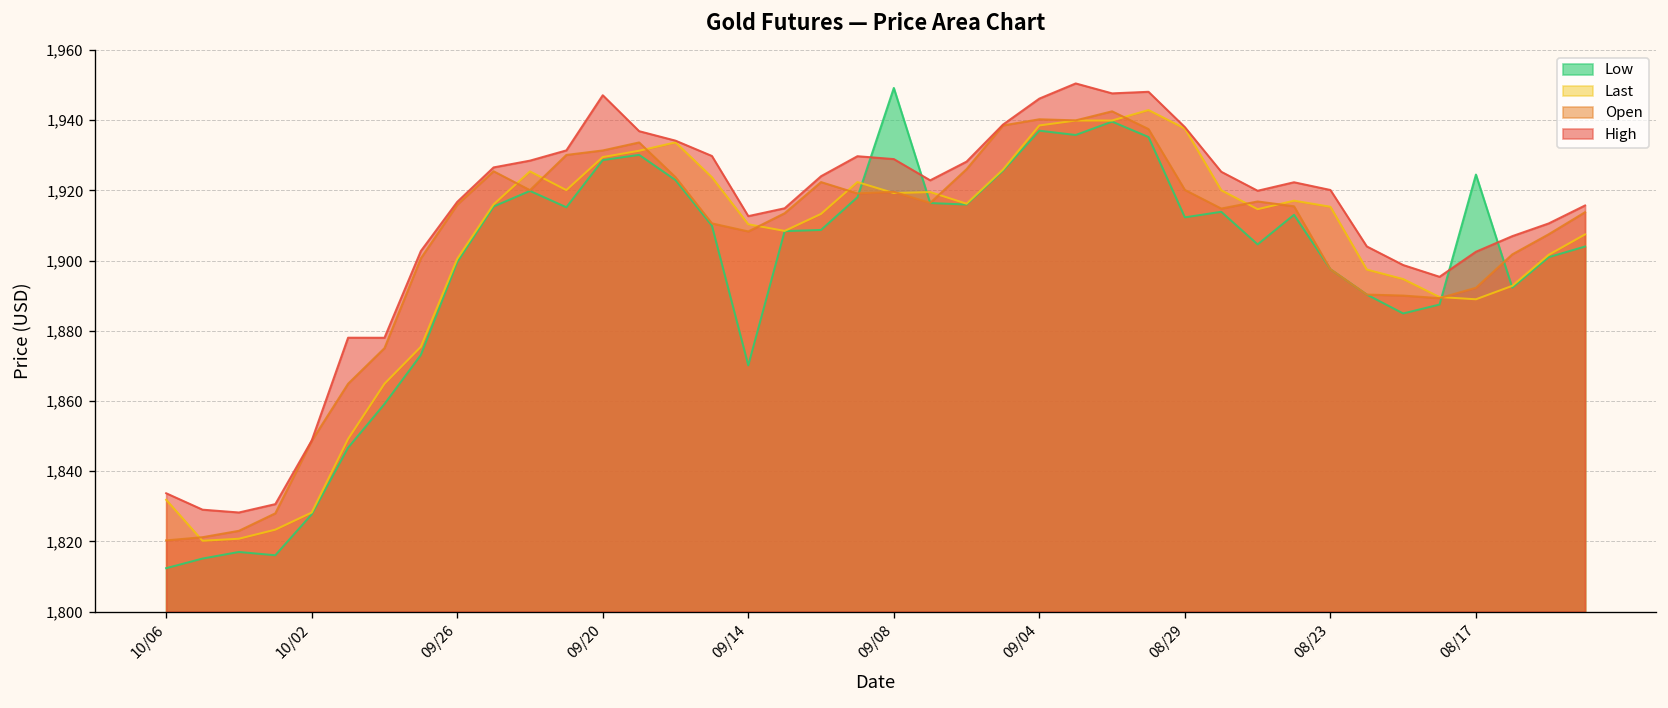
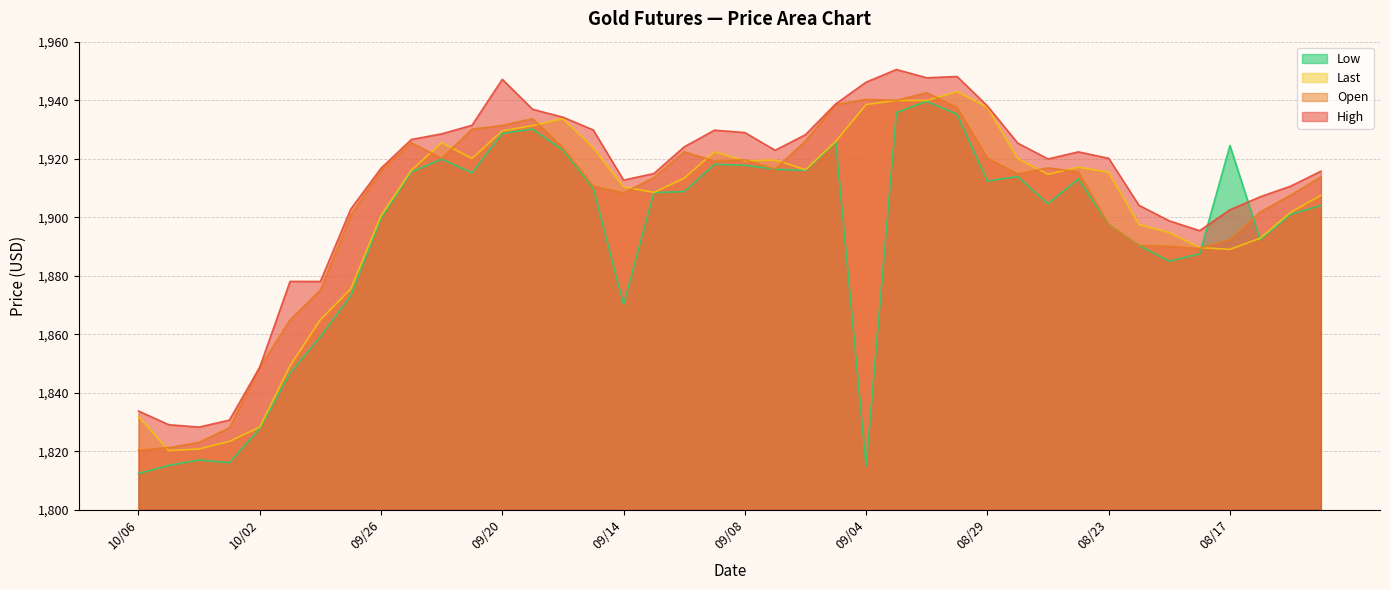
  {
    "Low": {
      "10/06": "1,812",
      "09/26": "1,900",
      "09/14": "1,870",
-     "09/08": "1,949",
-     "09/04": "1,937",
+     "09/08": "1,918",
+     "09/04": "1,815",
      "08/29": "1,912",
      "08/17": "1,925"
    }
  }
